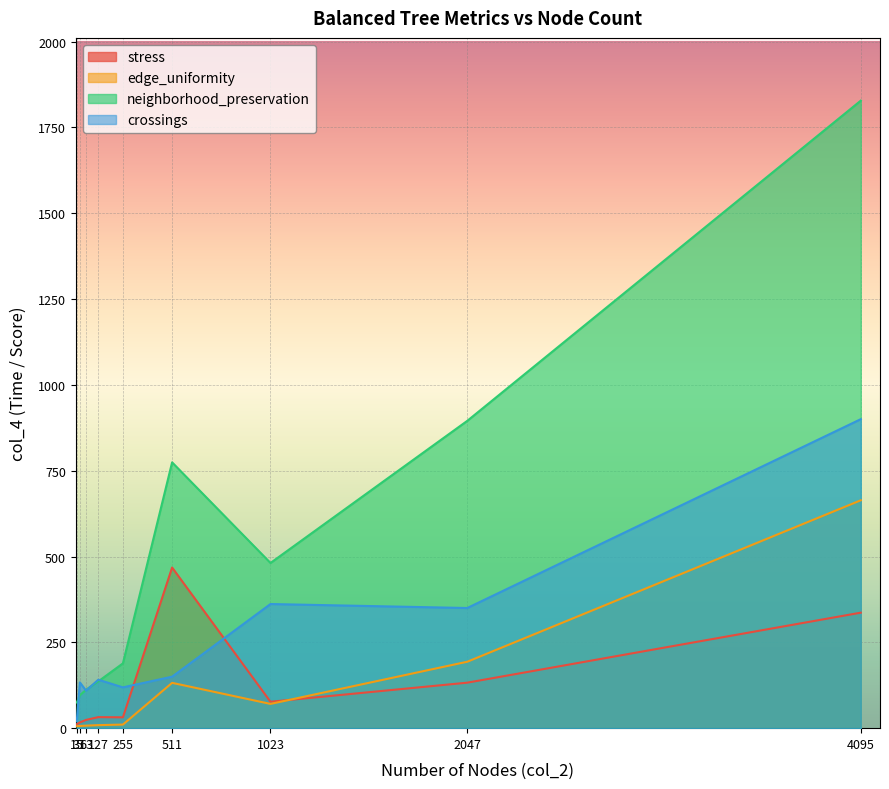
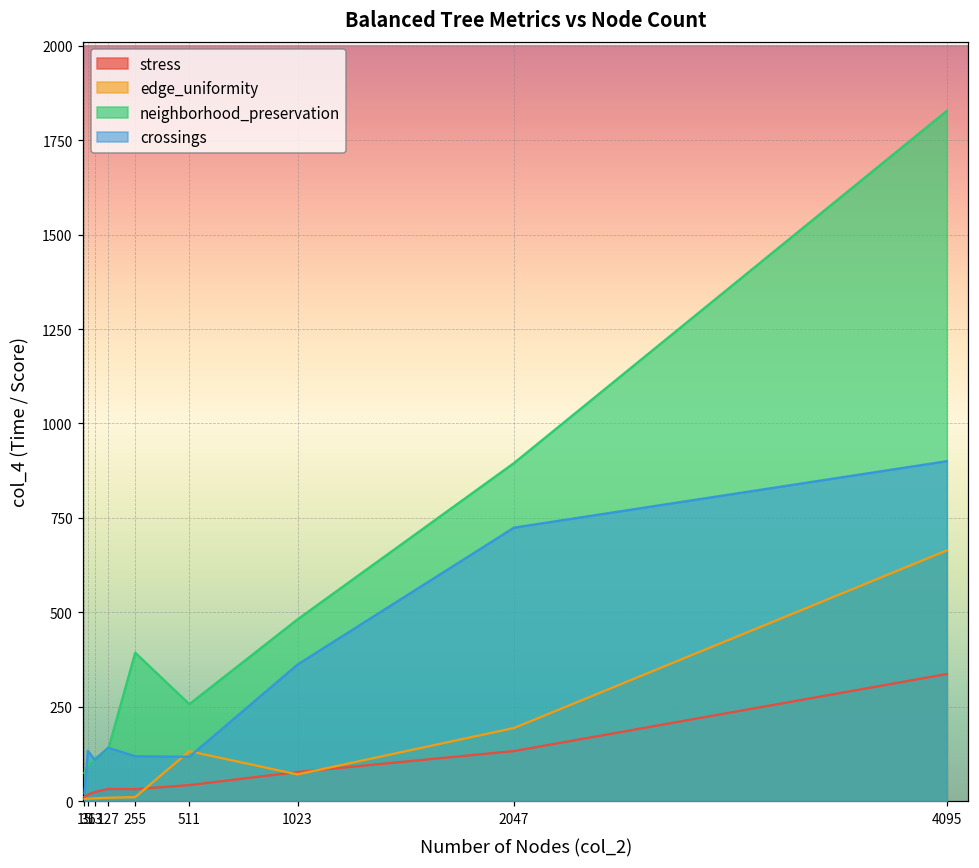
  {
    "stress": {
      "255": 30,
-     "511": 470,
+     "511": 40,
      "2047": 130,
      "4095": 340
    },
    "edge_uniformity": {
      "255": 10,
      "511": 130,
      "2047": 190,
      "4095": 660
    },
    "neighborhood_preservation": {
-     "255": 190,
-     "511": 770,
+     "255": 390,
+     "511": 260,
      "1023": 480,
      "2047": 900,
      "4095": 1830
    },
    "crossings": {
      "255": 120,
-     "511": 150,
+     "511": 120,
      "1023": 360,
-     "2047": 350,
+     "2047": 720,
      "4095": 900
    }
  }
